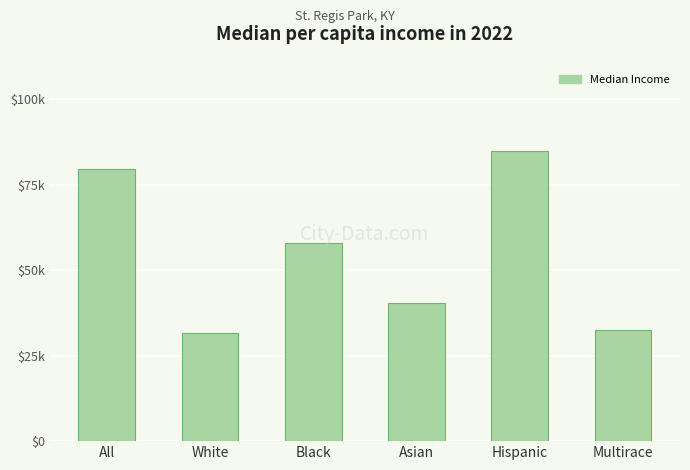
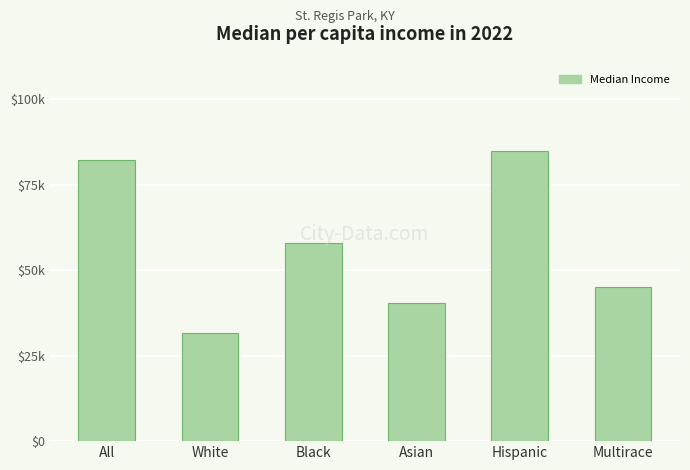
  {
-   "All": "$80000",
+   "All": "$82000",
    "White": "$32000",
    "Black": "$58000",
    "Asian": "$40000",
    "Hispanic": "$85000",
-   "Multirace": "$33000"
+   "Multirace": "$45000"
  }
